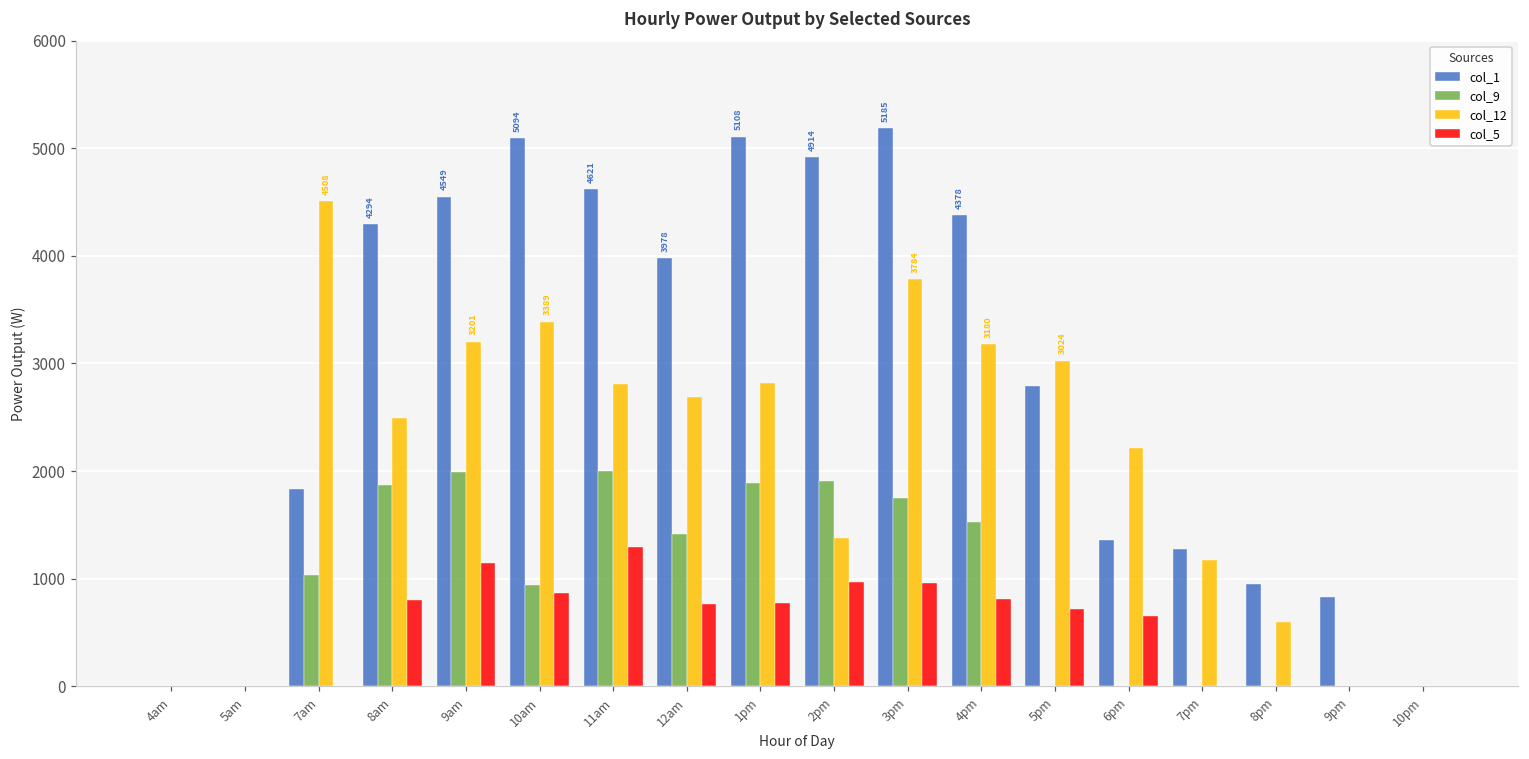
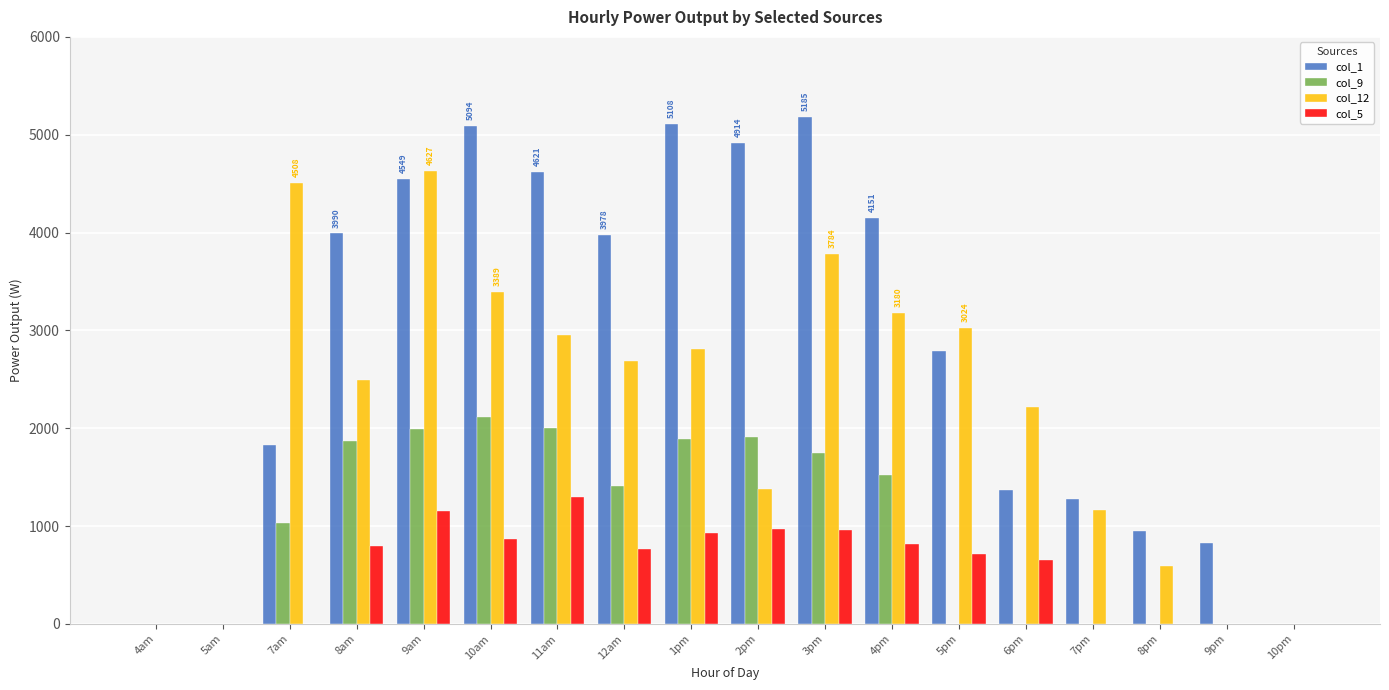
  {
    "col_1": {
-     "8am": 4294,
+     "8am": 3990,
      "9am": 4549,
      "10am": 5094,
      "11am": 4621,
      "12am": 3978,
      "1pm": 5108,
      "2pm": 4914,
      "3pm": 5185,
-     "4pm": 4378
+     "4pm": 4151
    },
    "col_9": {
      "4am": 0,
      "5am": 0,
      "7am": 1000,
      "8am": 1900,
      "9am": 2000,
-     "10am": 900,
+     "10am": 2100,
      "11am": 2000,
      "12am": 1400,
      "1pm": 1900,
      "2pm": 1900,
      "3pm": 1700,
      "4pm": 1500,
      "5pm": 0,
      "6pm": 0,
      "7pm": 0,
      "8pm": 0,
      "9pm": 0,
      "10pm": 0
    },
    "col_12": {
      "7am": 4508,
-     "9am": 3201,
+     "9am": 4627,
      "10am": 3389,
-     "11am": 2800,
+     "11am": 3000,
      "3pm": 3784,
      "4pm": 3180,
      "5pm": 3024
    },
    "col_5": {
      "4am": 0,
      "5am": 0,
      "7am": 0,
      "8am": 800,
      "9am": 1100,
      "10am": 900,
      "11am": 1300,
      "12am": 800,
-     "1pm": 800,
+     "1pm": 900,
      "2pm": 1000,
      "3pm": 1000,
      "4pm": 800,
      "5pm": 700,
      "6pm": 700,
      "7pm": 0,
      "8pm": 0,
      "9pm": 0,
      "10pm": 0
    }
  }
